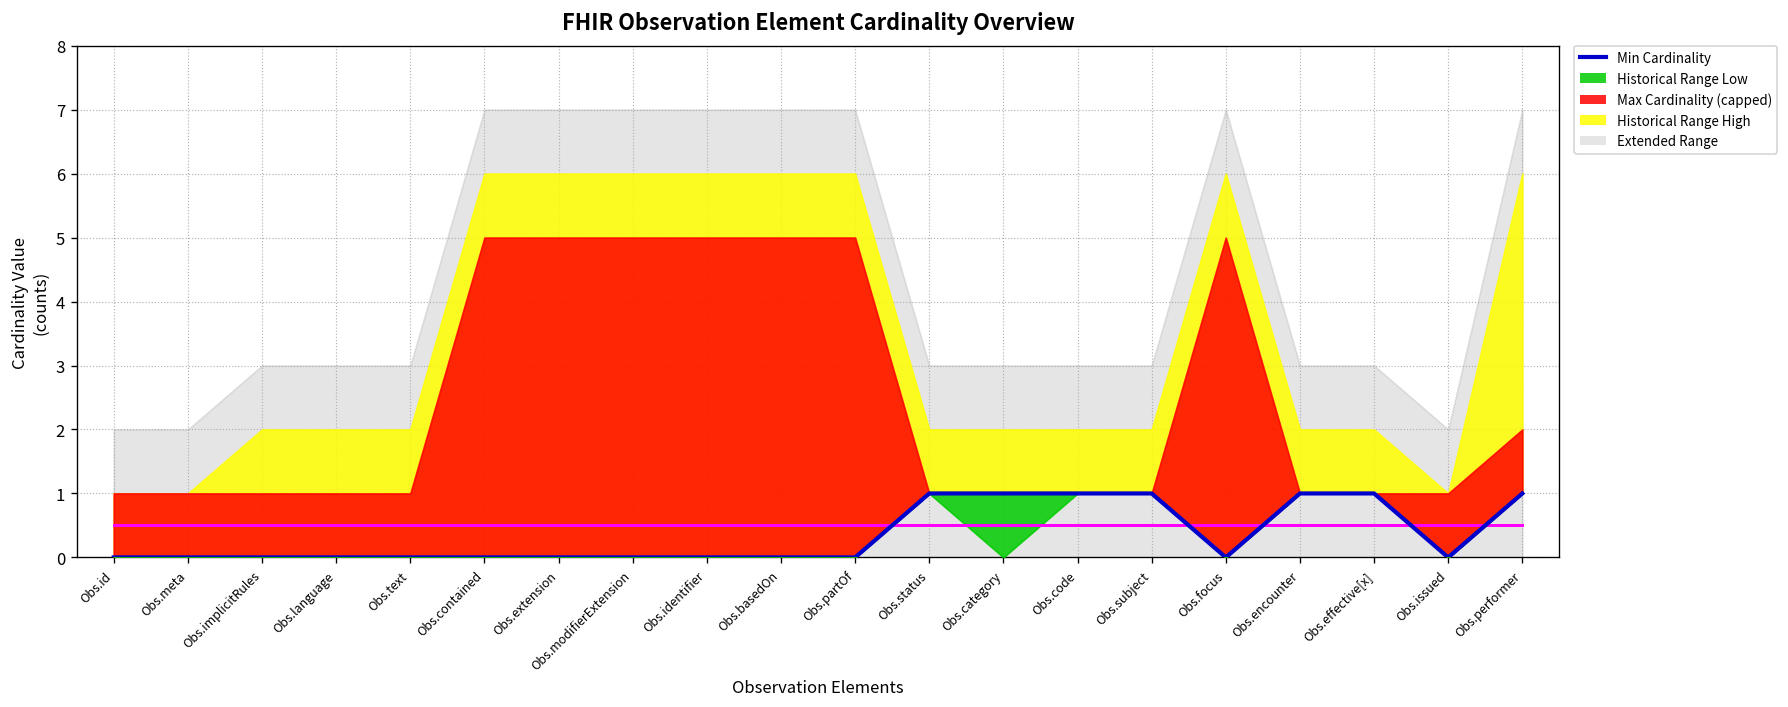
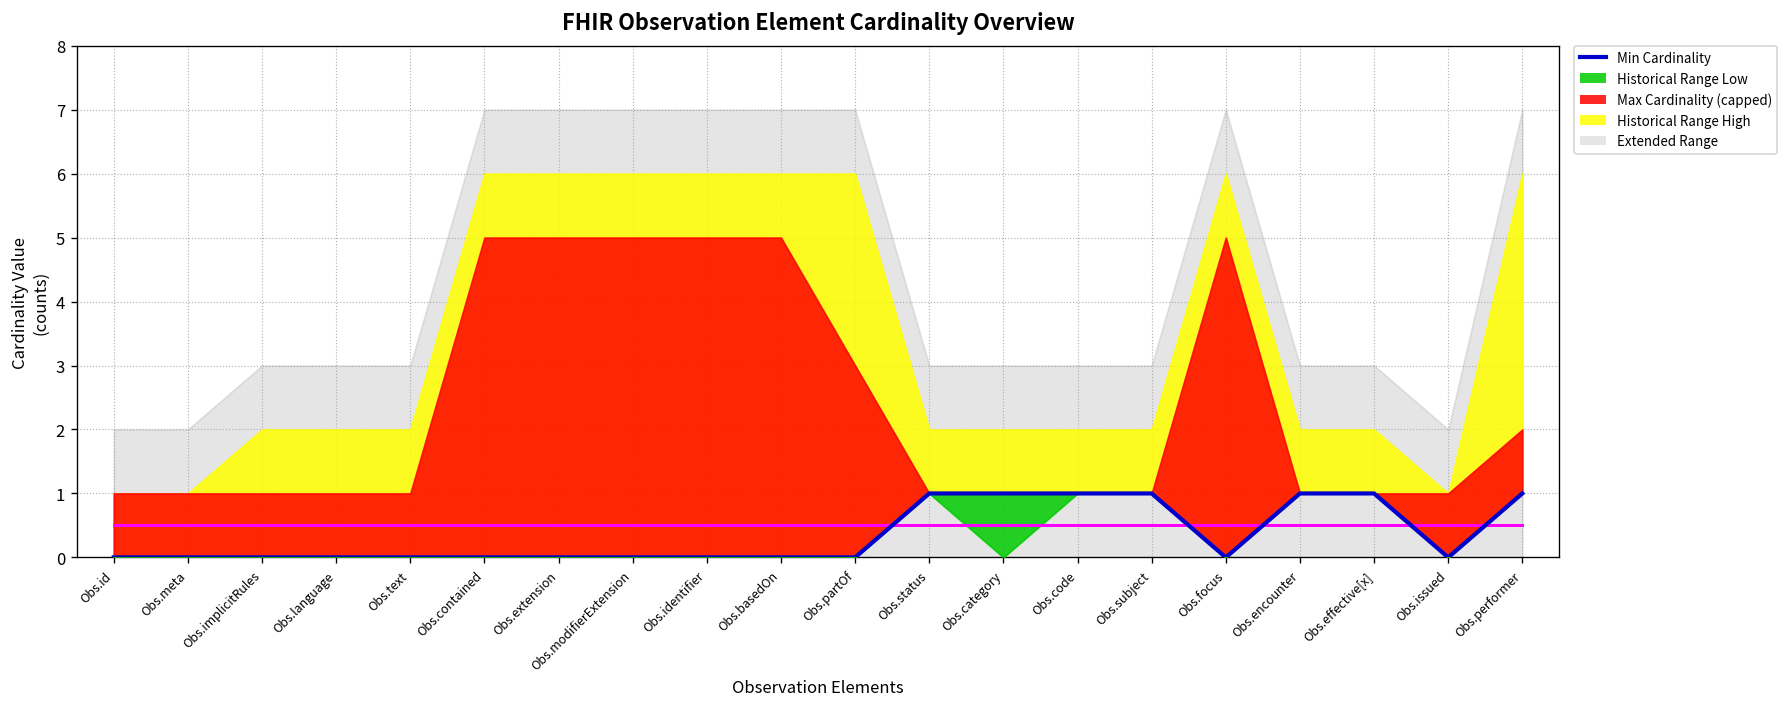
  {
    "Historical Range Low": {
      "Obs.id": 0,
      "Obs.meta": 0,
      "Obs.implicitRules": 0,
      "Obs.language": 0,
      "Obs.text": 0,
      "Obs.contained": 0,
      "Obs.extension": 0,
      "Obs.modifierExtension": 0,
      "Obs.identifier": 0,
      "Obs.basedOn": 0,
      "Obs.partOf": 0,
      "Obs.focus": 0,
      "Obs.issued": 0,
      "Obs.performer": 1
    },
    "Max Cardinality (capped)": {
-     "Obs.partOf": 5
+     "Obs.partOf": 3
    }
  }
